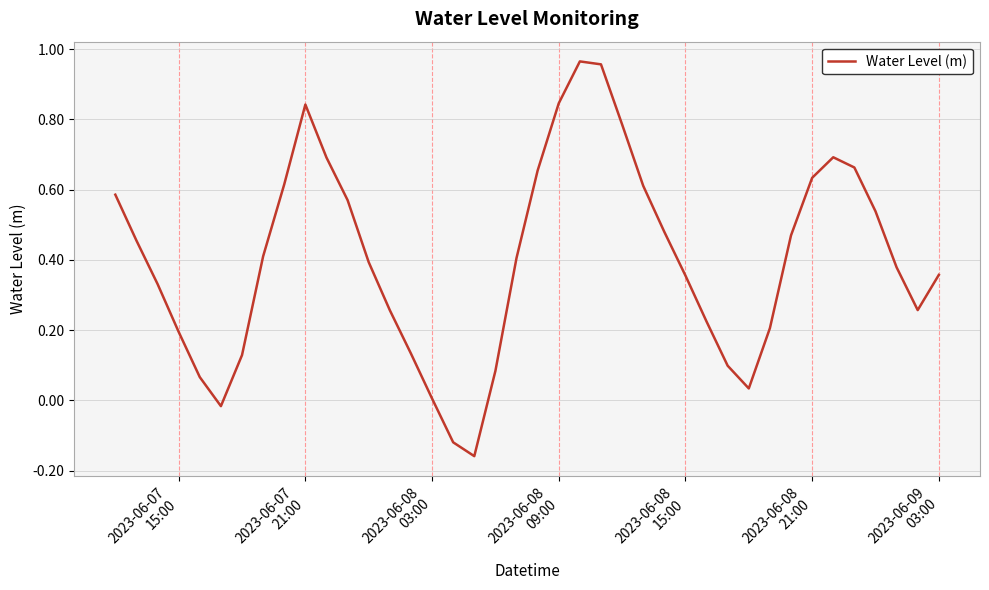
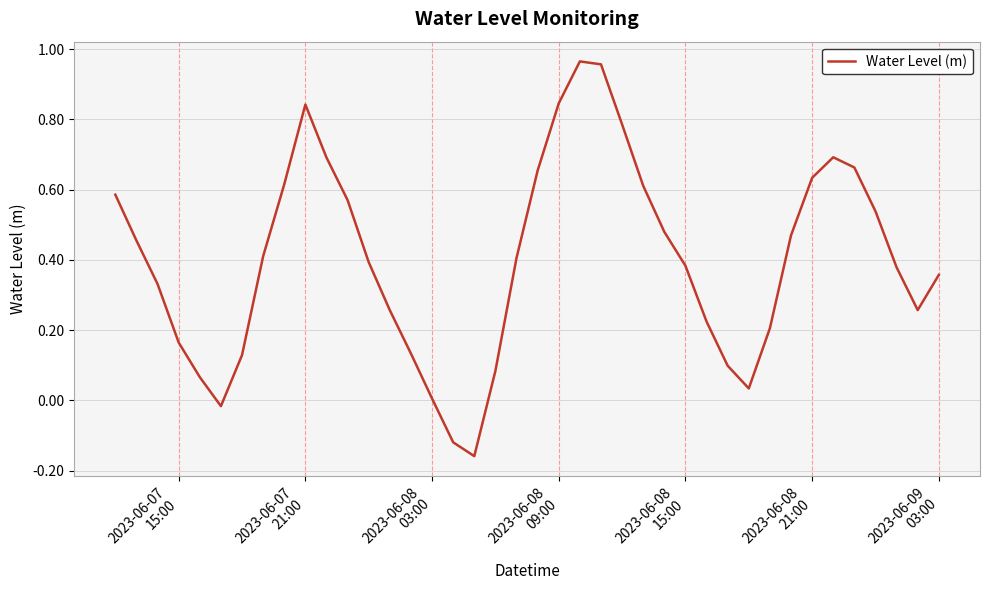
  {
-   "2023-06-07 15:00": 0.20,
+   "2023-06-07 15:00": 0.16,
    "2023-06-07 21:00": 0.84,
    "2023-06-08 03:00": 0.01,
    "2023-06-08 09:00": 0.85,
-   "2023-06-08 15:00": 0.36,
+   "2023-06-08 15:00": 0.38,
    "2023-06-08 21:00": 0.63,
    "2023-06-09 03:00": 0.36
  }
